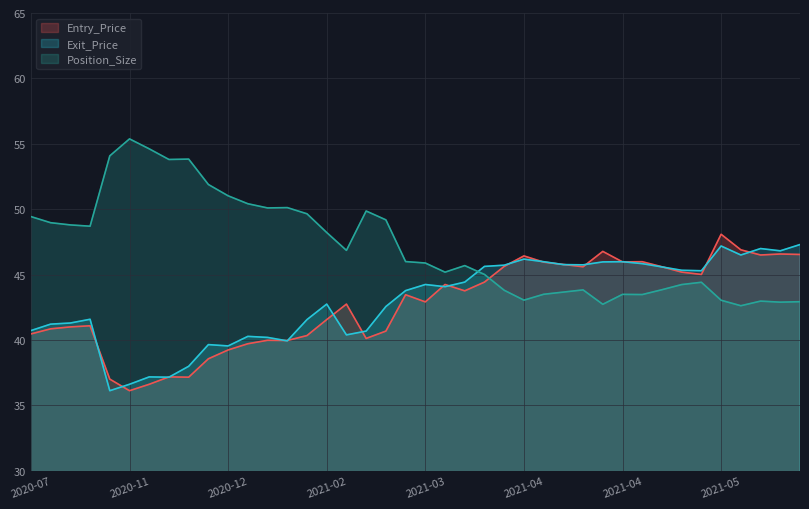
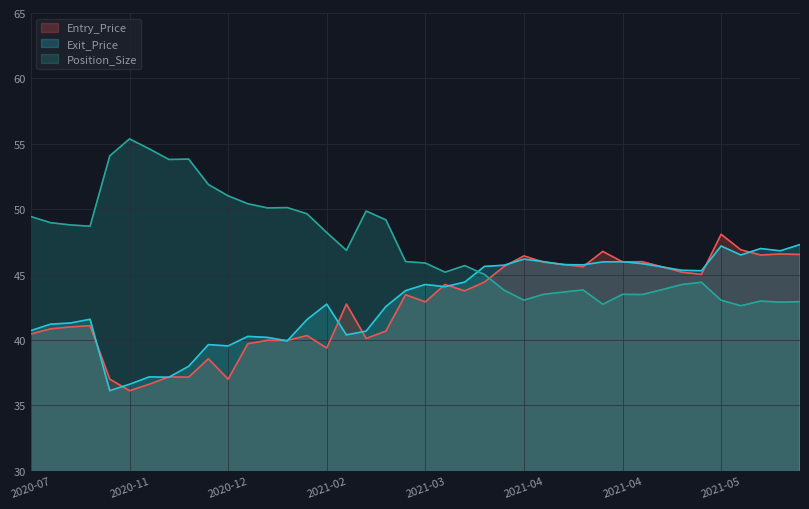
  {
    "Entry_Price": {
      "2020-07": 40.5,
      "2020-11": 36.1,
-     "2020-12": 39.2,
-     "2021-02": 41.6,
+     "2020-12": 37.0,
+     "2021-02": 39.4,
      "2021-03": 42.9,
      "2021-05": 48.1
    }
  }
